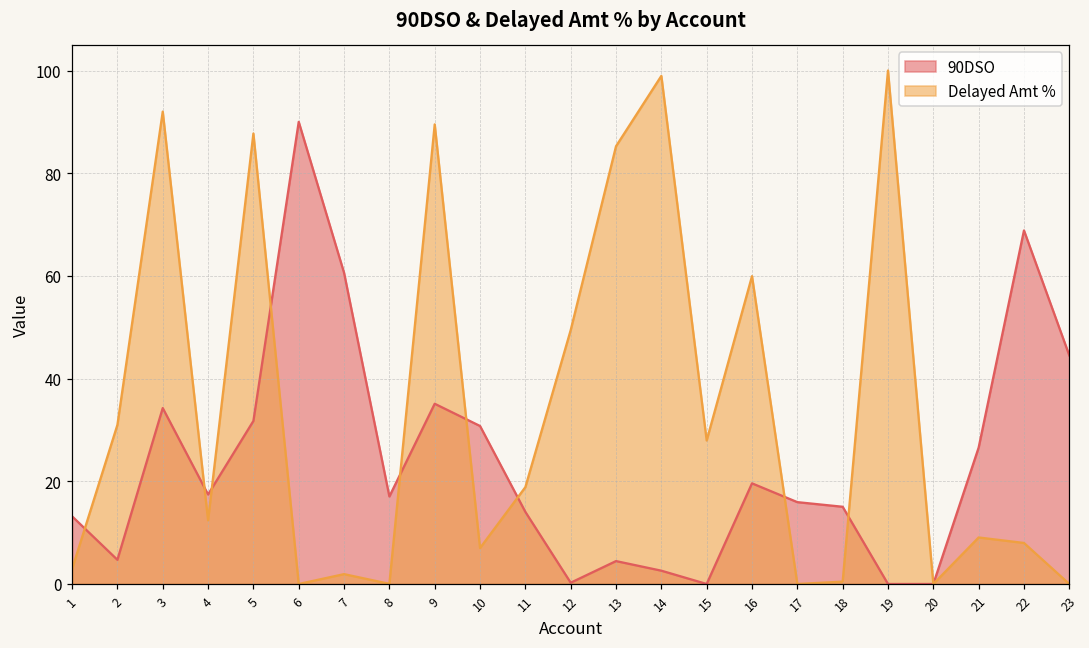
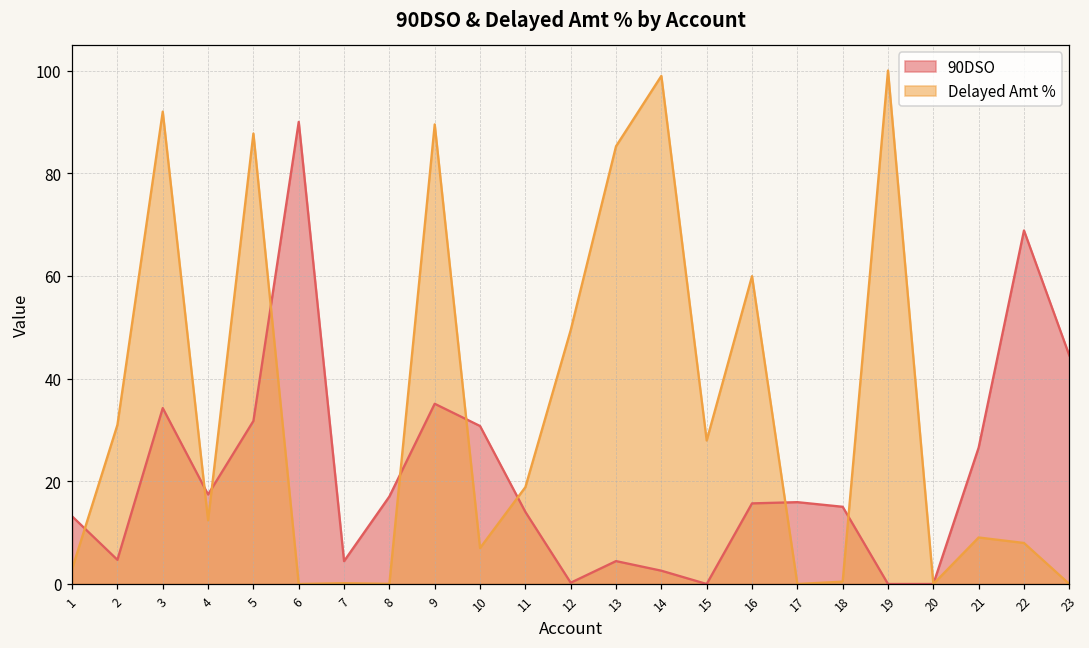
  {
    "90DSO": {
      "1": 13,
      "2": 5,
      "3": 34,
      "4": 17,
      "5": 32,
      "6": 90,
-     "7": 61,
+     "7": 4,
      "8": 17,
      "9": 35,
      "10": 31,
      "11": 14,
      "12": 0,
      "13": 4,
      "14": 3,
      "15": 0,
-     "16": 20,
+     "16": 16,
      "17": 16,
      "18": 15,
      "19": 0,
      "21": 27,
      "22": 69,
      "23": 45
    },
    "Delayed Amt %": {
      "1": 3,
      "2": 31,
      "3": 92,
      "4": 12,
      "5": 88,
      "6": 0,
-     "7": 2,
+     "7": 0,
      "8": 0,
      "9": 90,
      "10": 7,
      "11": 19,
      "12": 49,
      "13": 85,
      "14": 99,
      "15": 28,
      "16": 60,
      "17": 0,
      "18": 0,
      "19": 100,
      "21": 9,
      "22": 8,
      "23": 0
    }
  }
